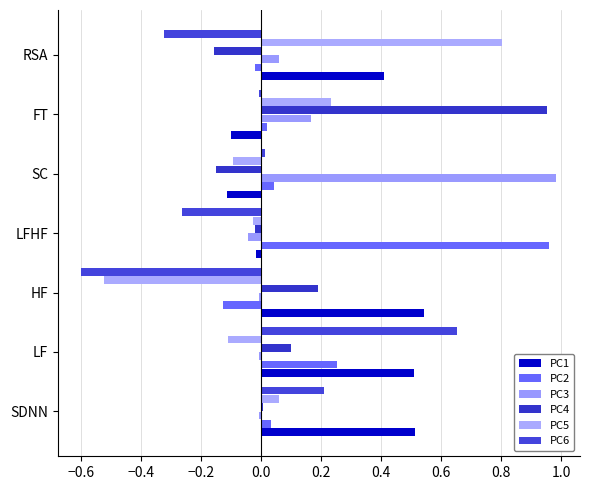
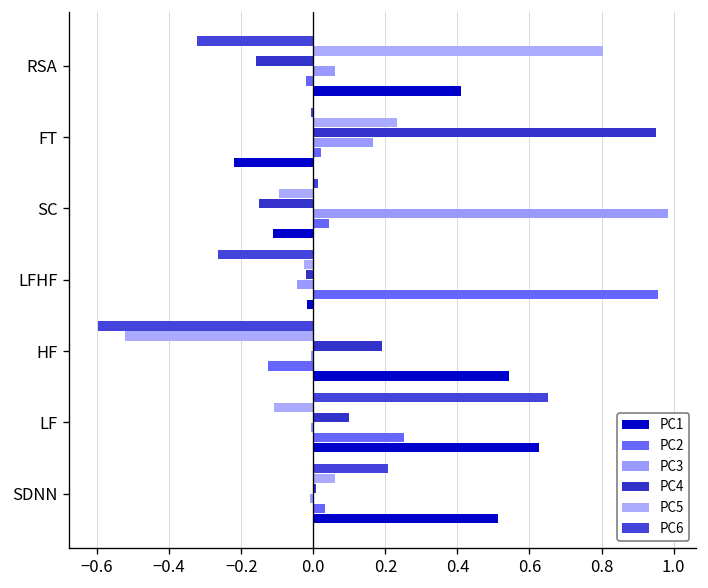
  {
    "PC1": {
      "RSA": 0.41,
-     "FT": -0.10,
+     "FT": -0.22,
      "SC": -0.11,
      "LFHF": -0.02,
      "HF": 0.54,
-     "LF": 0.51,
+     "LF": 0.63,
      "SDNN": 0.51
    }
  }
